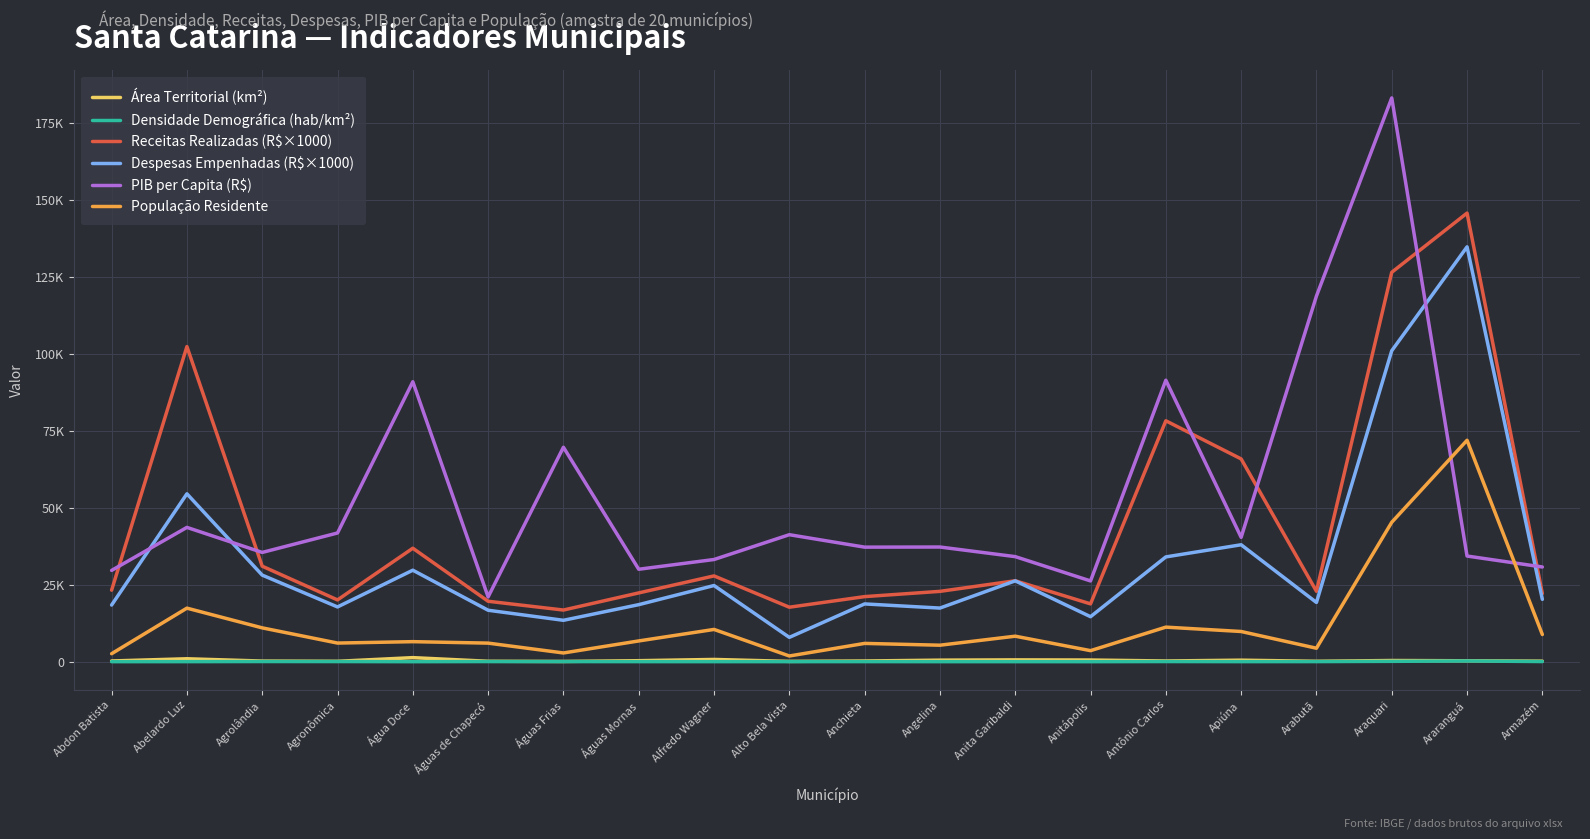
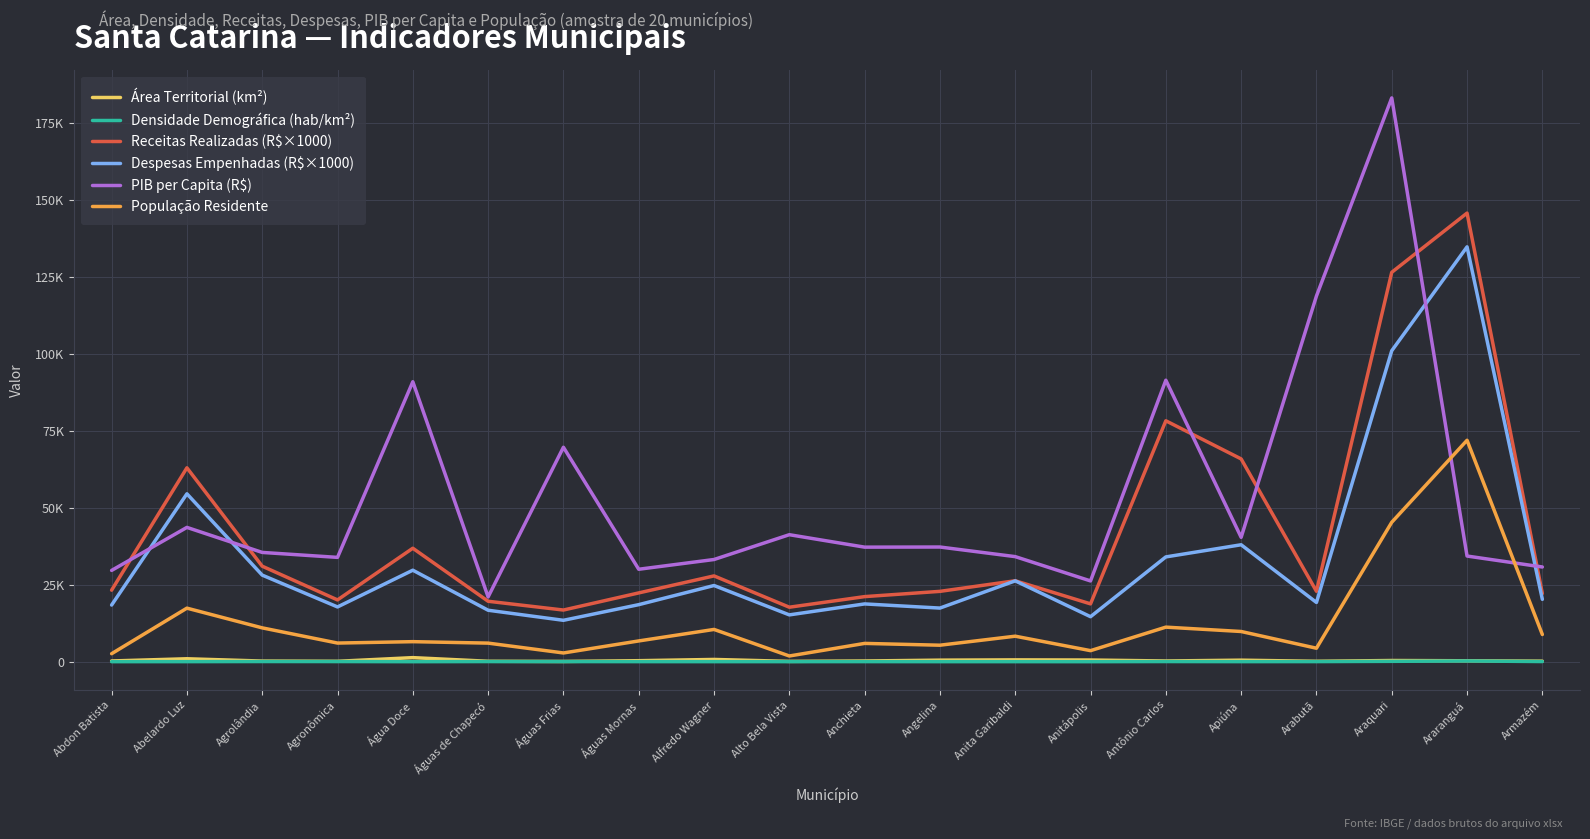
  {
    "Densidade Demográfica (hab/km²)": {
      "Abelardo Luz": 0,
      "Água Doce": 0
    },
    "Receitas Realizadas (R$×1000)": {
      "Abdon Batista": 23000,
-     "Abelardo Luz": 102000,
+     "Abelardo Luz": 63000,
      "Agrolândia": 31000,
      "Agronômica": 20000,
      "Água Doce": 37000,
      "Águas de Chapecó": 20000,
      "Águas Frias": 17000,
      "Águas Mornas": 22000,
      "Alfredo Wagner": 28000,
      "Alto Bela Vista": 18000,
      "Anchieta": 21000,
      "Angelina": 23000,
      "Anitápolis": 19000,
      "Antônio Carlos": 78000,
      "Apiúna": 66000,
      "Arabutã": 23000,
      "Araquari": 126000,
      "Araranguá": 146000,
      "Armazém": 22000
    },
    "Despesas Empenhadas (R$×1000)": {
      "Abdon Batista": 18000,
      "Abelardo Luz": 55000,
      "Agrolândia": 28000,
      "Agronômica": 18000,
      "Água Doce": 30000,
      "Águas de Chapecó": 17000,
      "Águas Frias": 13000,
      "Águas Mornas": 19000,
      "Alfredo Wagner": 25000,
-     "Alto Bela Vista": 8000,
+     "Alto Bela Vista": 15000,
      "Anchieta": 19000,
      "Angelina": 17000,
      "Anitápolis": 15000,
      "Antônio Carlos": 34000,
      "Apiúna": 38000,
      "Arabutã": 19000,
      "Araquari": 101000,
      "Araranguá": 135000,
      "Armazém": 20000
    },
    "PIB per Capita (R$)": {
      "Abdon Batista": 30000,
      "Abelardo Luz": 44000,
      "Agrolândia": 35000,
-     "Agronômica": 42000,
+     "Agronômica": 34000,
      "Água Doce": 91000,
      "Águas de Chapecó": 21000,
      "Águas Frias": 70000,
      "Águas Mornas": 30000,
      "Alfredo Wagner": 33000,
      "Alto Bela Vista": 41000,
      "Anchieta": 37000,
      "Angelina": 37000,
      "Anita Garibaldi": 34000,
      "Anitápolis": 26000,
      "Antônio Carlos": 91000,
      "Apiúna": 40000,
      "Arabutã": 119000,
      "Araquari": 183000,
      "Araranguá": 34000,
      "Armazém": 31000
    }
  }
